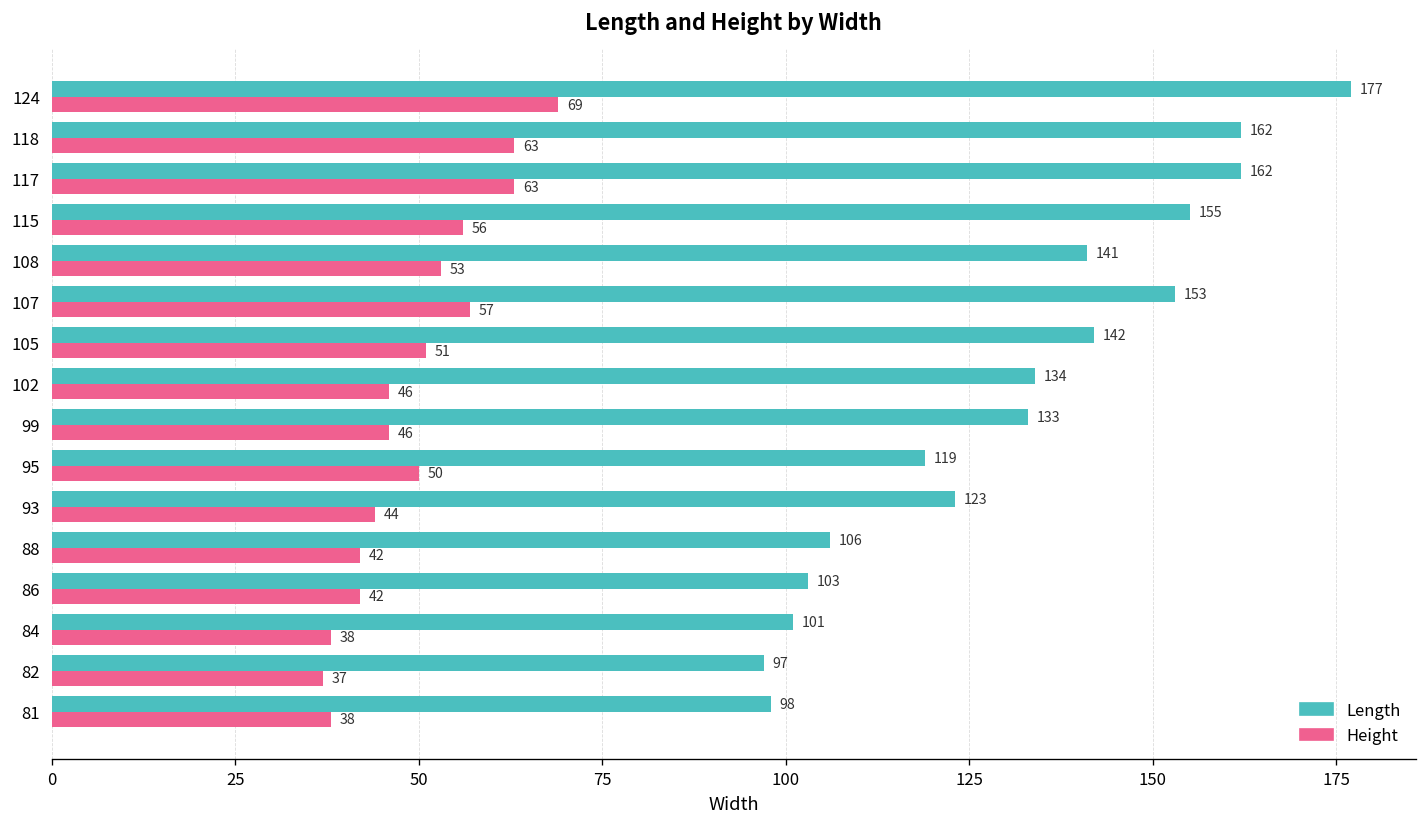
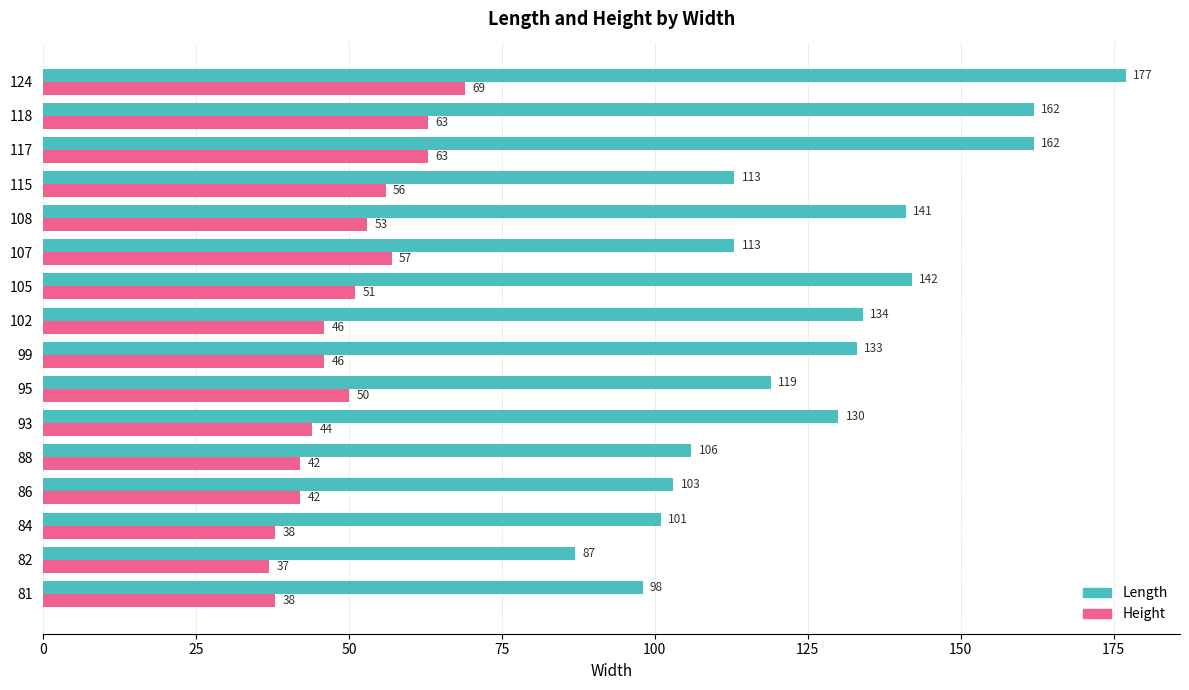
  {
    "Length": {
      "124": 177,
      "118": 162,
      "117": 162,
-     "115": 155,
+     "115": 113,
      "108": 141,
-     "107": 153,
+     "107": 113,
      "105": 142,
      "102": 134,
      "99": 133,
      "95": 119,
-     "93": 123,
+     "93": 130,
      "88": 106,
      "86": 103,
      "84": 101,
-     "82": 97,
+     "82": 87,
      "81": 98
    },
    "Height": {
      "124": 69,
      "118": 63,
      "117": 63,
      "115": 56,
      "108": 53,
      "107": 57,
      "105": 51,
      "102": 46,
      "99": 46,
      "95": 50,
      "93": 44,
      "88": 42,
      "86": 42,
      "84": 38,
      "82": 37,
      "81": 38
    }
  }
